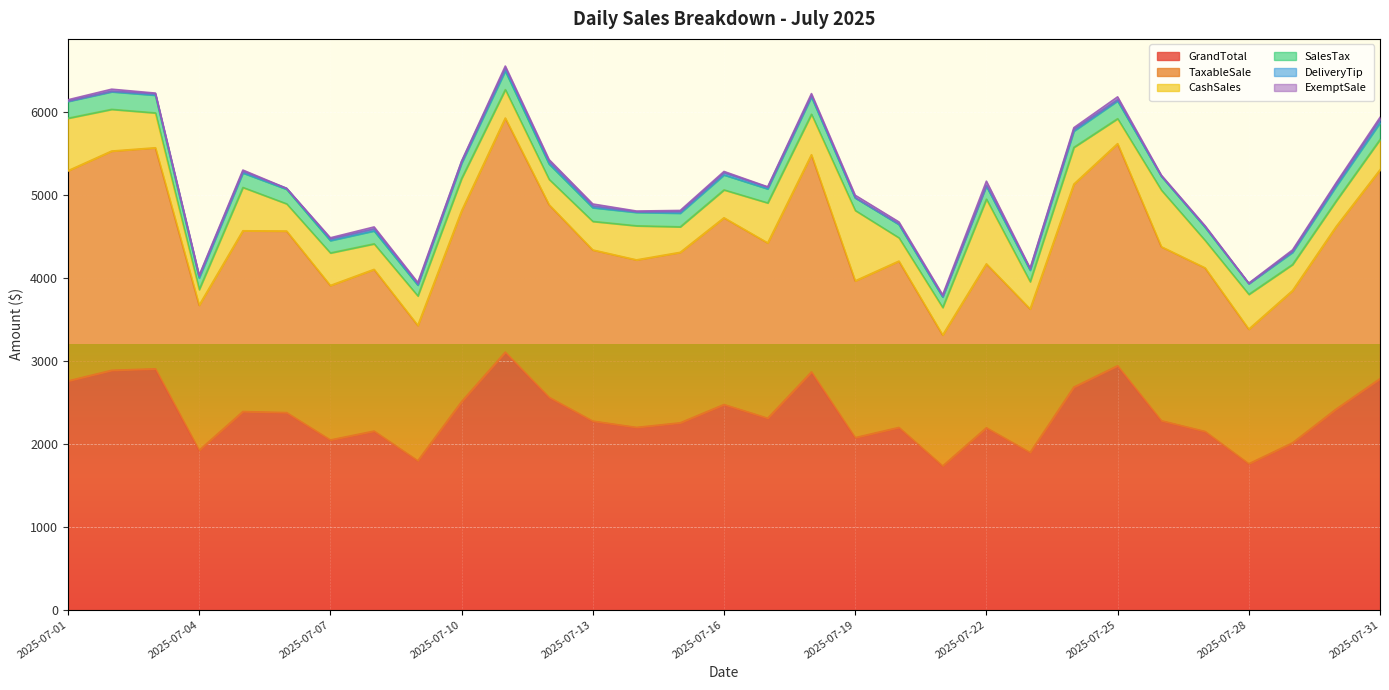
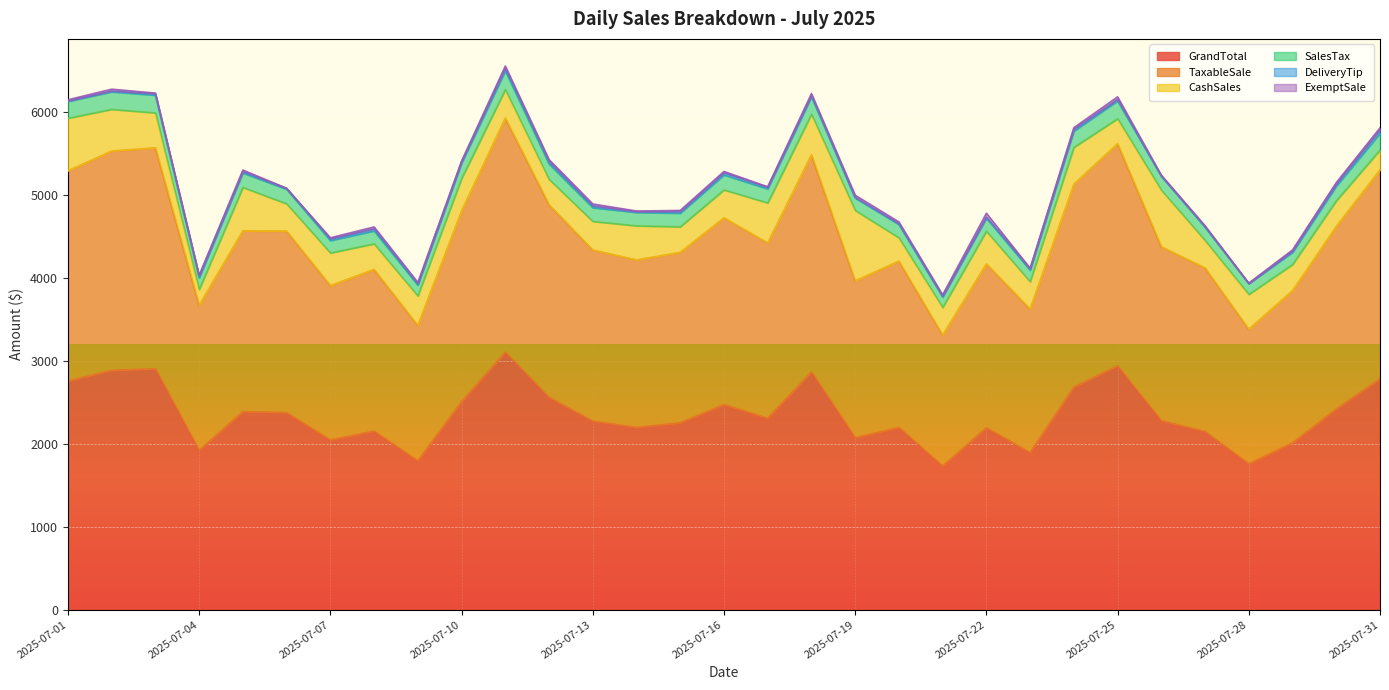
  {
    "CashSales": {
      "2025-07-01": 600,
      "2025-07-04": 200,
      "2025-07-07": 400,
      "2025-07-10": 400,
      "2025-07-13": 300,
      "2025-07-16": 300,
      "2025-07-19": 800,
-     "2025-07-22": 800,
+     "2025-07-22": 400,
      "2025-07-25": 300,
      "2025-07-28": 400,
-     "2025-07-31": 400
+     "2025-07-31": 200
    },
    "SalesTax": {
      "2025-07-31": 200
    },
    "ExemptSale": {
      "2025-07-22": 0,
      "2025-07-25": 0
    }
  }
